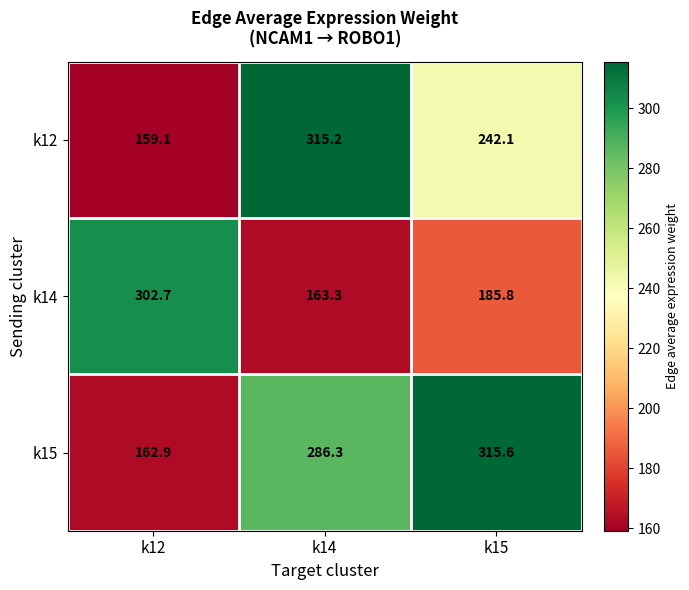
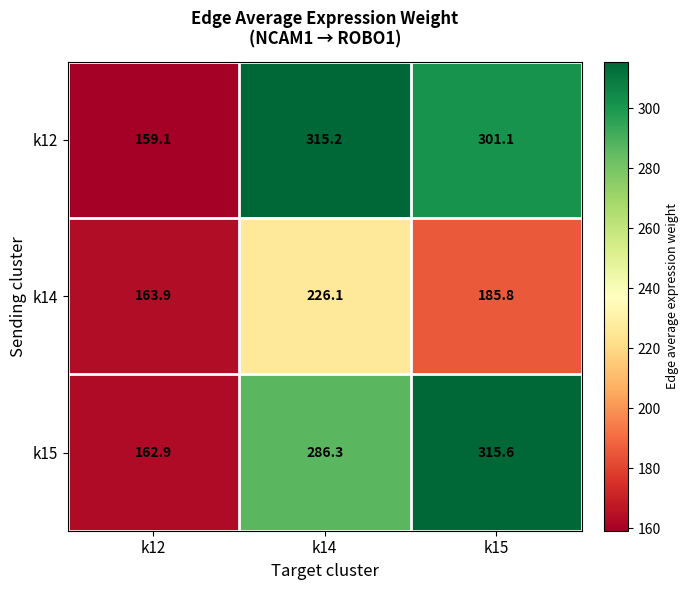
  {
    "k12": {
      "k12": 159.1,
      "k14": 315.2,
-     "k15": 242.1
+     "k15": 301.1
    },
    "k14": {
-     "k12": 302.7,
-     "k14": 163.3,
+     "k12": 163.9,
+     "k14": 226.1,
      "k15": 185.8
    },
    "k15": {
      "k12": 162.9,
      "k14": 286.3,
      "k15": 315.6
    }
  }
